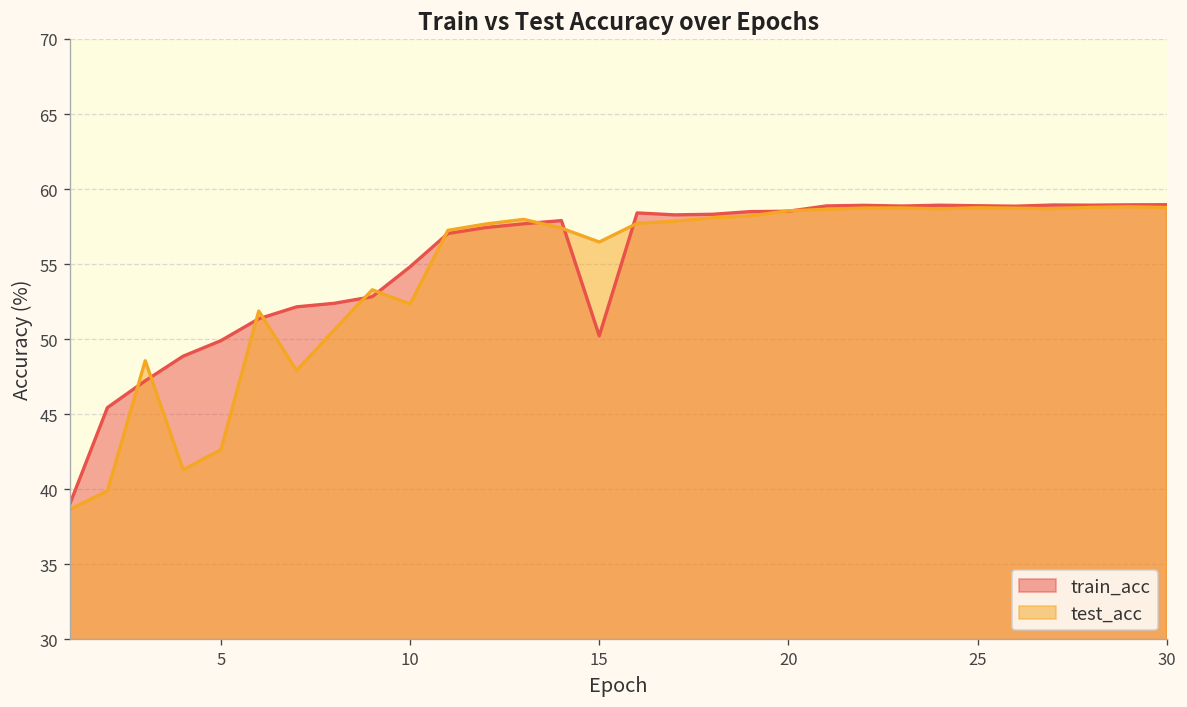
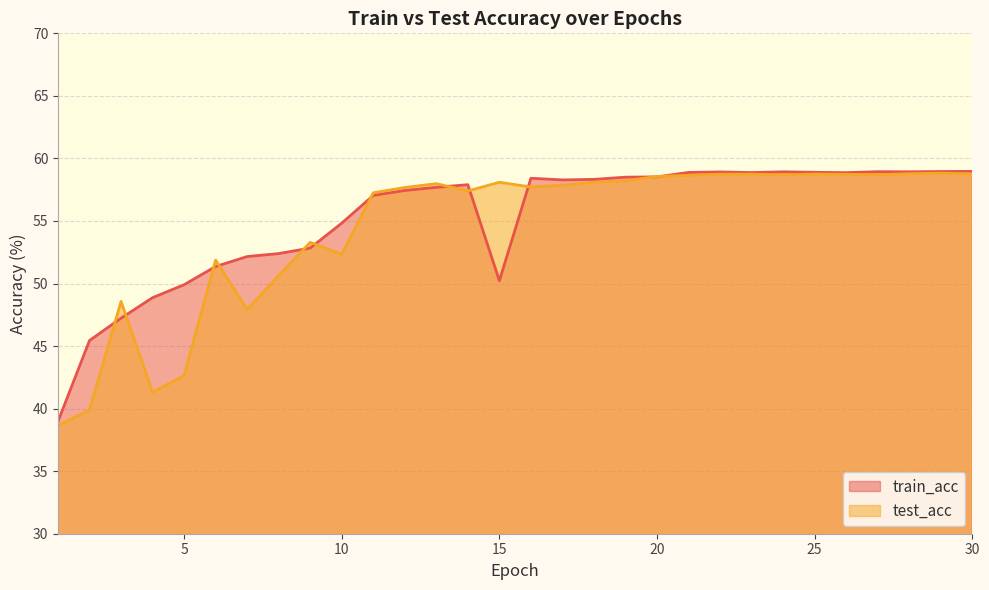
  {
    "train_acc": {
      "5": 49.9,
      "10": 54.8,
      "15": 50.2
    },
    "test_acc": {
      "5": 42.6,
      "10": 52.3,
-     "15": 56.5
+     "15": 58.1
    }
  }
